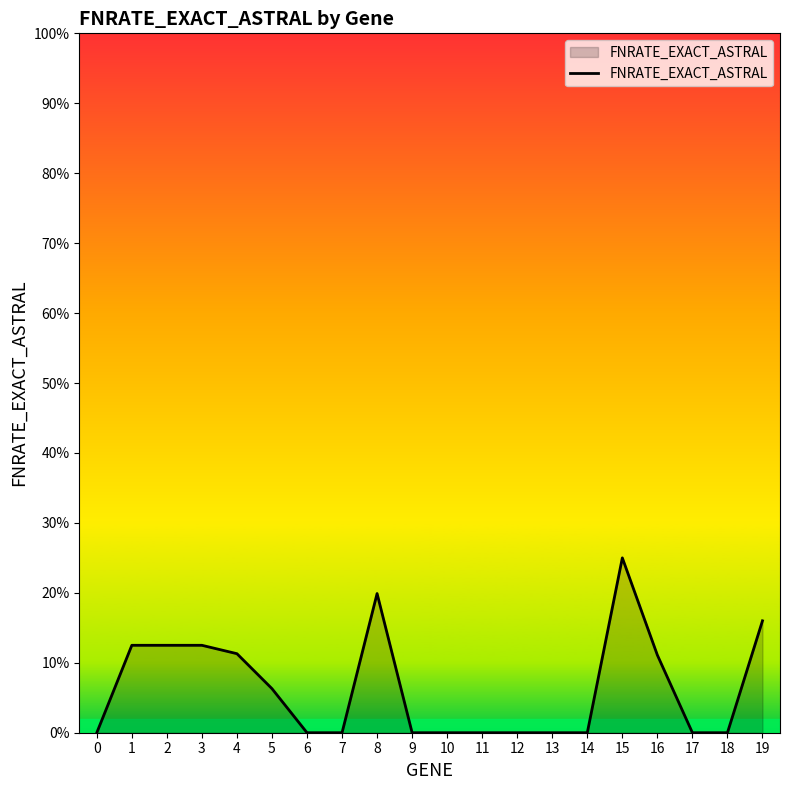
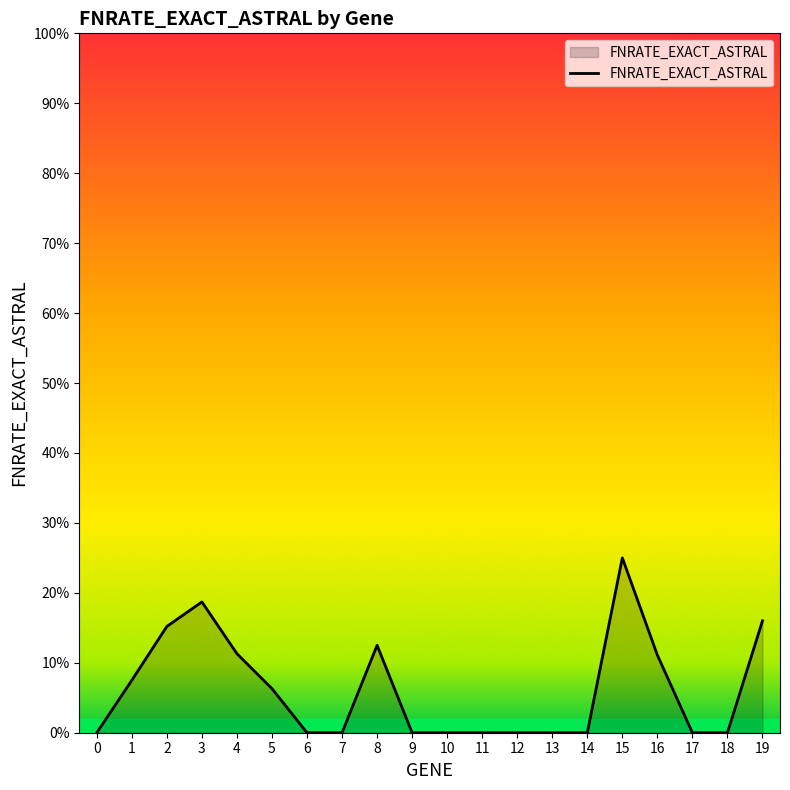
  {
    "FNRATE_EXACT_ASTRAL": {
      "0": "0%",
-     "1": "13%",
-     "2": "13%",
-     "3": "13%",
+     "1": "8%",
+     "2": "15%",
+     "3": "19%",
      "4": "11%",
      "5": "6%",
      "6": "0%",
      "7": "0%",
-     "8": "20%",
+     "8": "13%",
      "9": "0%",
      "10": "0%",
      "11": "0%",
      "12": "0%",
      "13": "0%",
      "14": "0%",
      "15": "25%",
      "16": "11%",
      "17": "0%",
      "18": "0%",
      "19": "16%"
    }
  }
